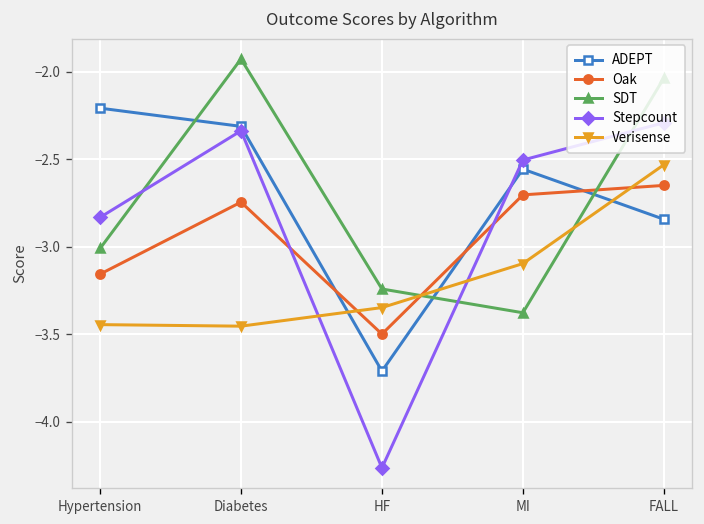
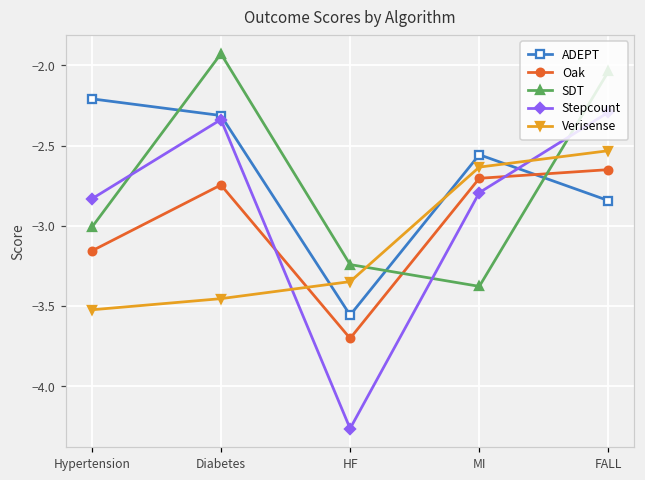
  {
    "ADEPT": {
      "Hypertension": -2.21,
      "Diabetes": -2.31,
-     "HF": -3.71,
+     "HF": -3.56,
      "MI": -2.56,
      "FALL": -2.84
    },
    "Oak": {
      "Hypertension": -3.16,
      "Diabetes": -2.75,
-     "HF": -3.50,
+     "HF": -3.70,
      "MI": -2.70,
      "FALL": -2.65
    },
    "SDT": {
      "Hypertension": -3.01,
      "Diabetes": -1.93,
      "HF": -3.24,
      "MI": -3.38
    },
    "Stepcount": {
      "Hypertension": -2.83,
      "Diabetes": -2.34,
      "HF": -4.26,
-     "MI": -2.50
+     "MI": -2.79
    },
    "Verisense": {
-     "Hypertension": -3.45,
+     "Hypertension": -3.52,
      "Diabetes": -3.45,
      "HF": -3.35,
-     "MI": -3.10,
+     "MI": -2.63,
      "FALL": -2.53
    }
  }
